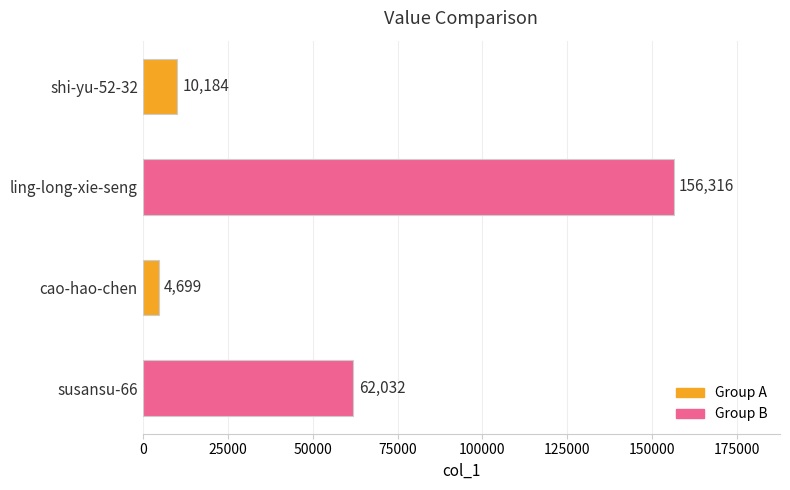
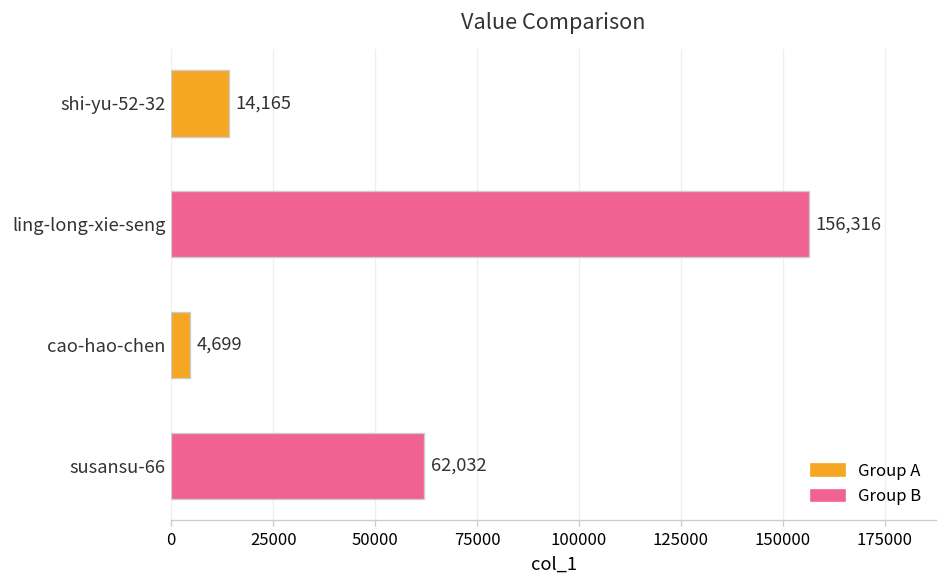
  {
-   "shi-yu-52-32": "10,184",
+   "shi-yu-52-32": "14,165",
    "ling-long-xie-seng": "156,316",
    "cao-hao-chen": "4,699",
    "susansu-66": "62,032"
  }
